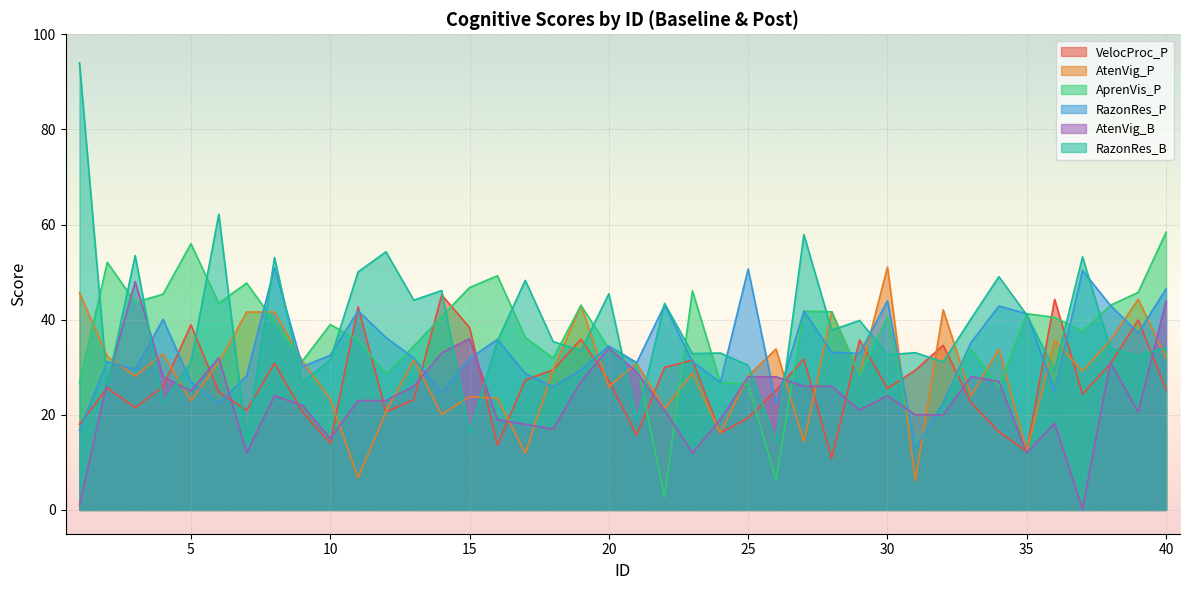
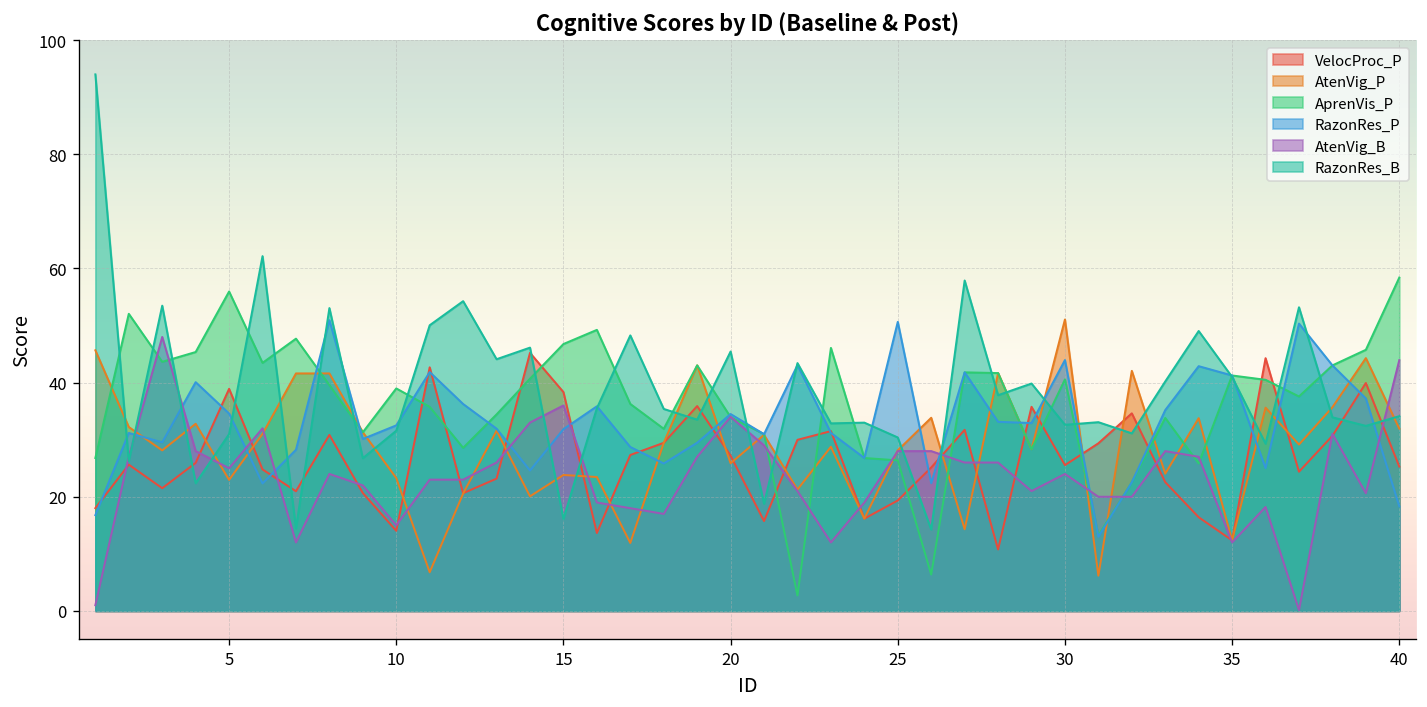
  {
    "RazonRes_P": {
-     "5": 27,
+     "5": 35,
      "10": 33,
      "15": 32,
      "25": 51,
      "30": 44,
-     "40": 46
+     "40": 18
    },
    "AtenVig_B": {
      "5": 25,
      "10": 15,
      "15": 36,
      "30": 24,
      "40": 44
    }
  }
